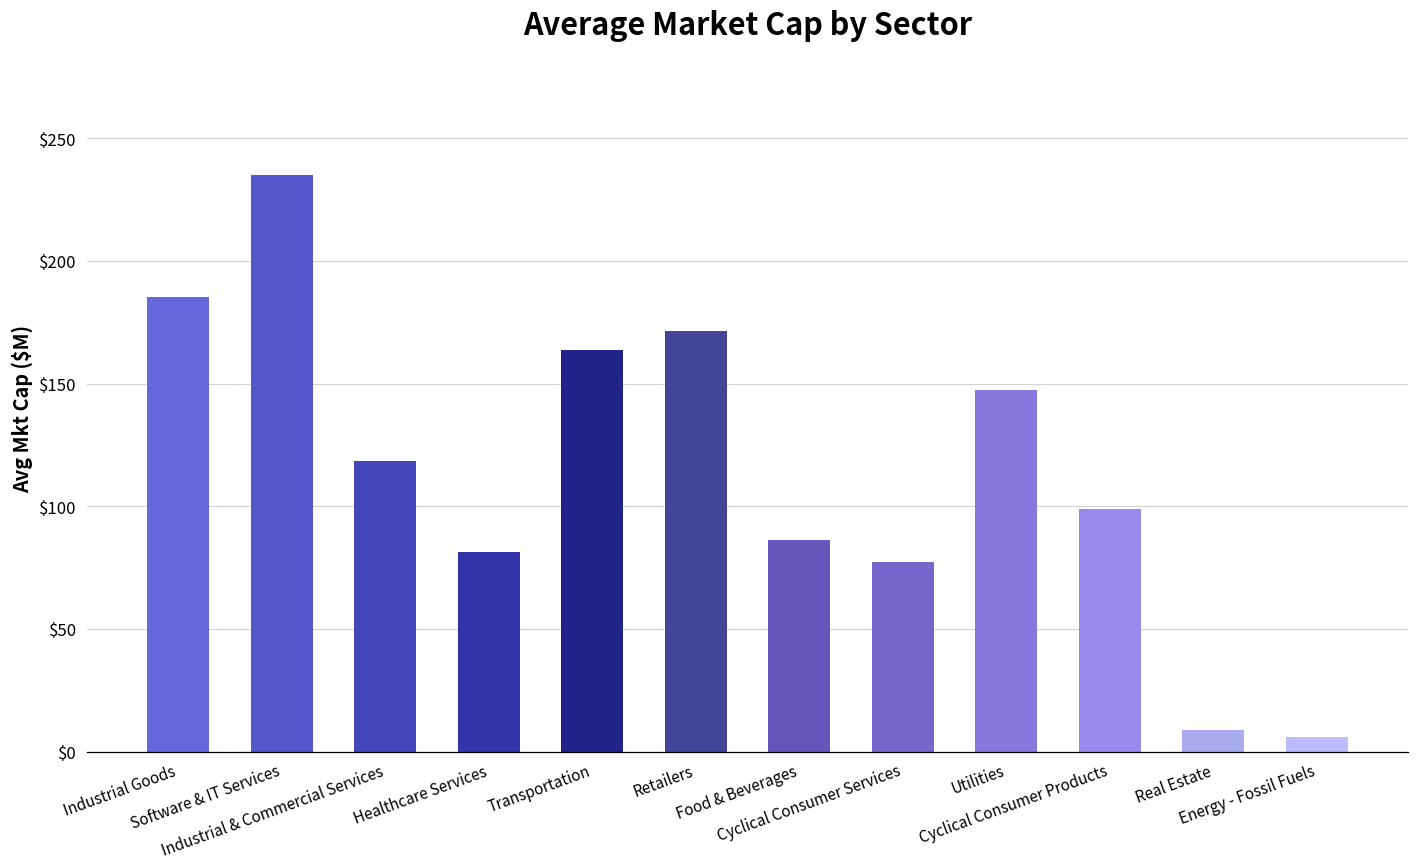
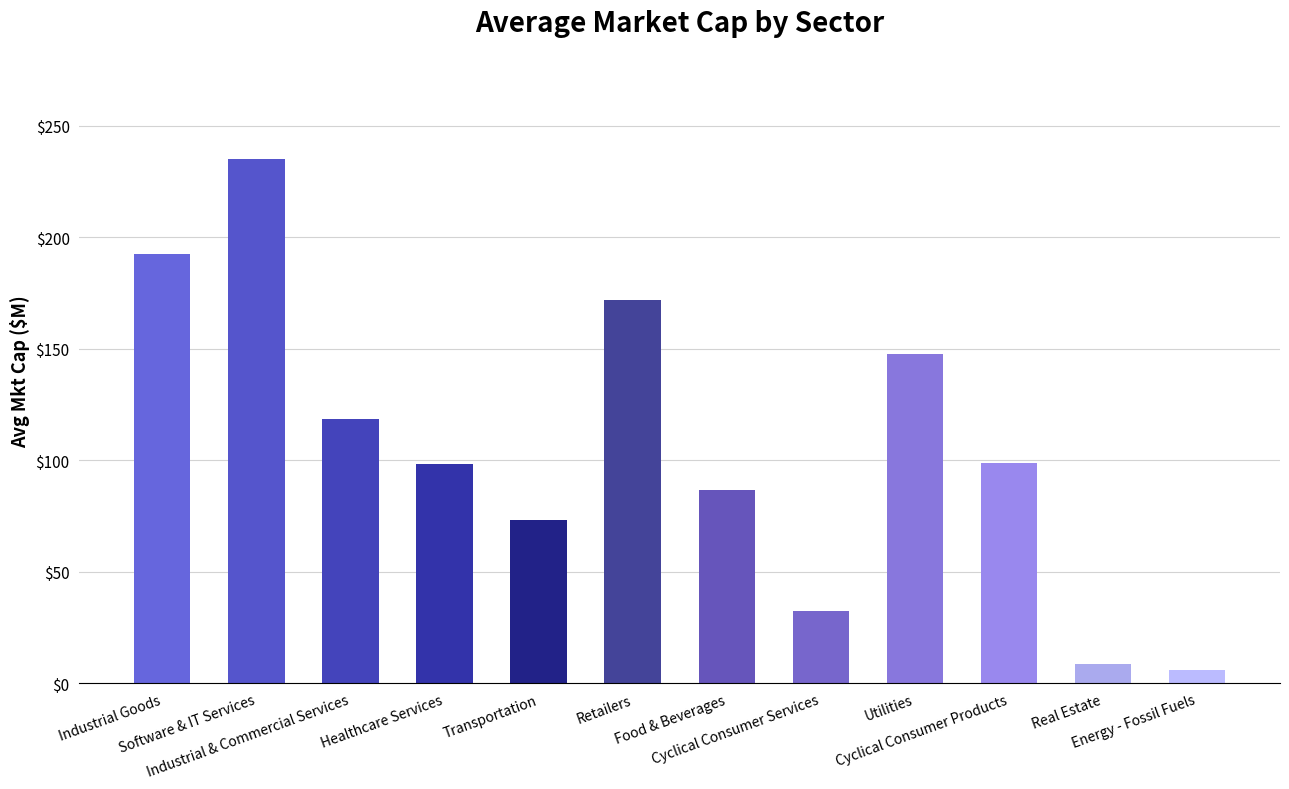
  {
-   "Industrial Goods": "$185",
+   "Industrial Goods": "$192",
    "Software & IT Services": "$235",
    "Industrial & Commercial Services": "$119",
-   "Healthcare Services": "$81",
-   "Transportation": "$164",
+   "Healthcare Services": "$98",
+   "Transportation": "$73",
    "Retailers": "$172",
    "Food & Beverages": "$86",
-   "Cyclical Consumer Services": "$77",
+   "Cyclical Consumer Services": "$32",
    "Utilities": "$147",
    "Cyclical Consumer Products": "$99",
    "Real Estate": "$9",
    "Energy - Fossil Fuels": "$6"
  }
